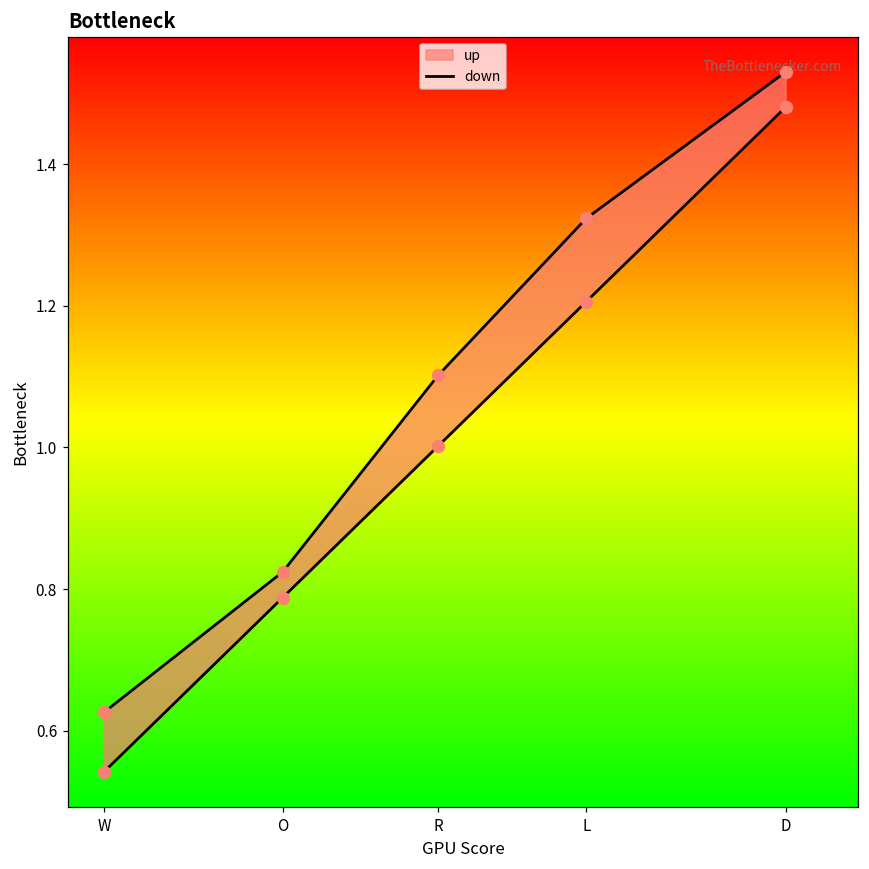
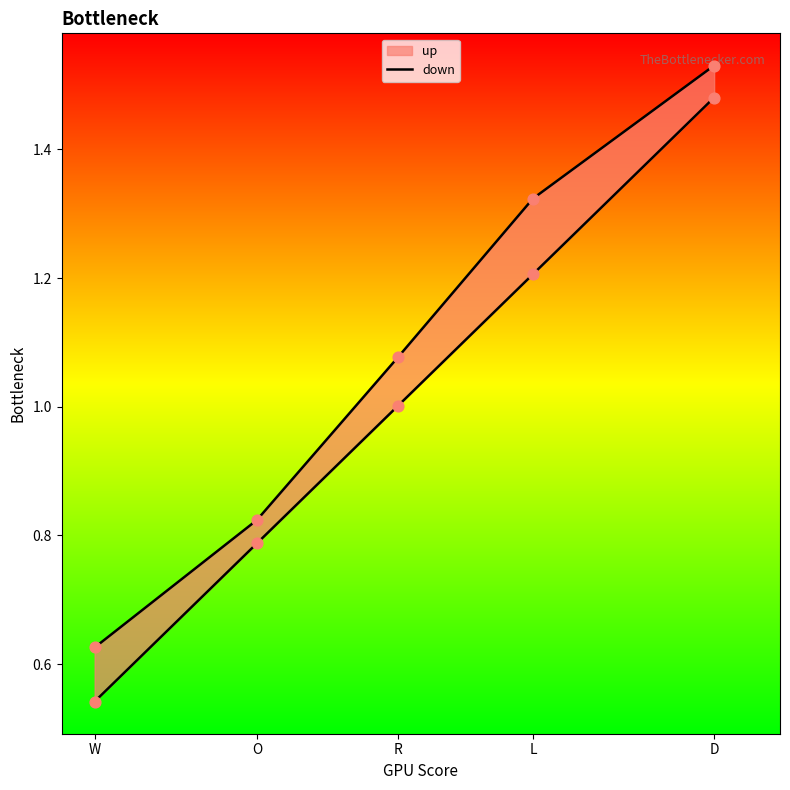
  {
    "down": {
      "W": 0.54,
      "O": 0.79,
      "R": 1.00,
      "L": 1.21,
      "D": 1.48
    },
    "up": {
      "W": 0.63,
      "O": 0.82,
-     "R": 1.10,
+     "R": 1.08,
      "L": 1.32,
      "D": 1.53
    }
  }
